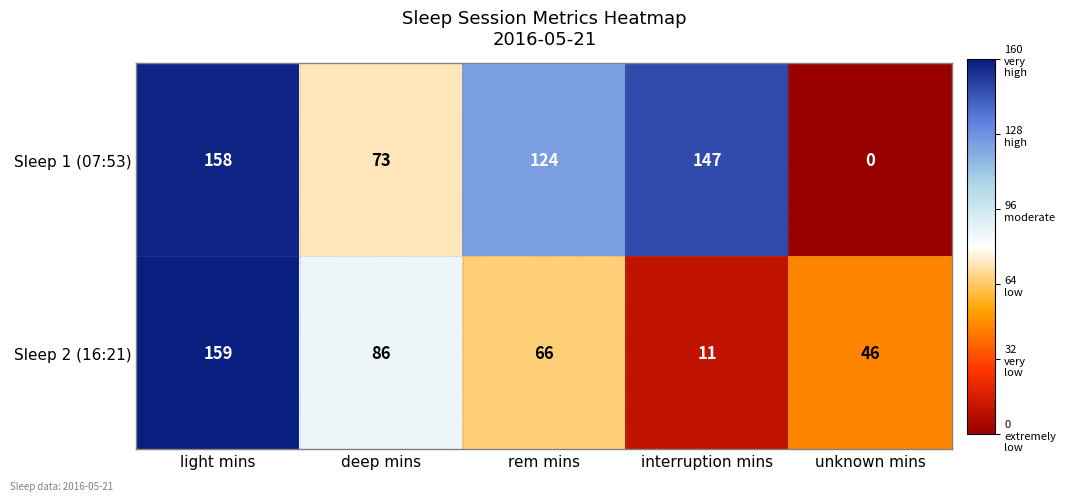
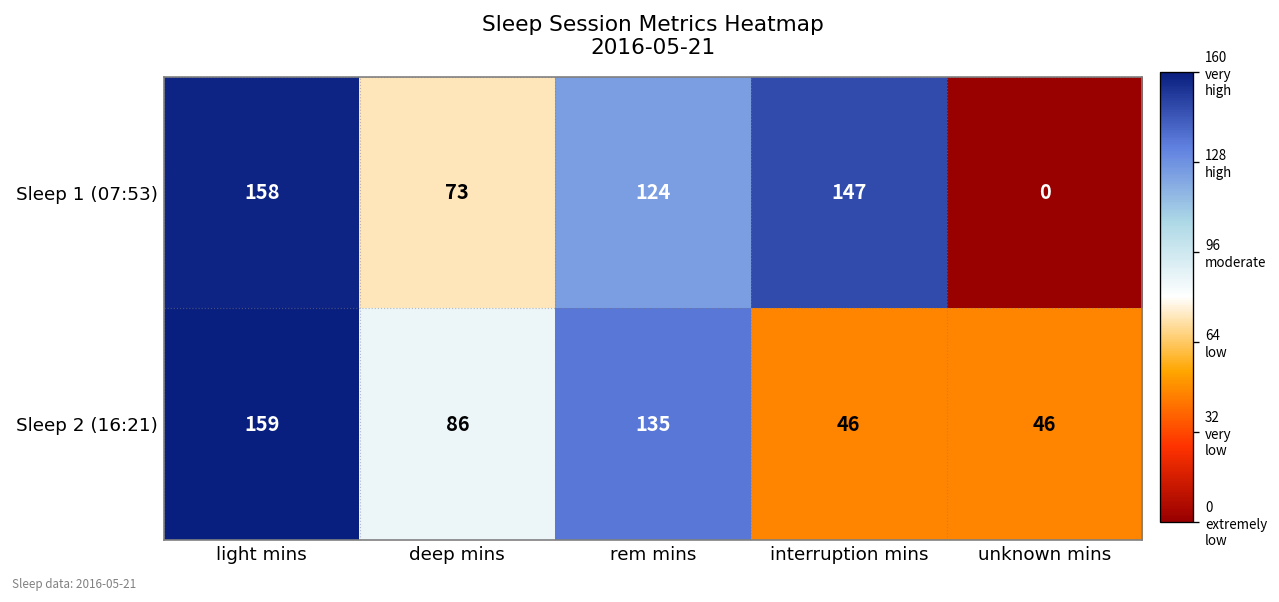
  {
    "Sleep 1 (07:53)": {
      "light mins": 158,
      "deep mins": 73,
      "rem mins": 124,
      "interruption mins": 147,
      "unknown mins": 0
    },
    "Sleep 2 (16:21)": {
      "light mins": 159,
      "deep mins": 86,
-     "rem mins": 66,
-     "interruption mins": 11,
+     "rem mins": 135,
+     "interruption mins": 46,
      "unknown mins": 46
    }
  }
